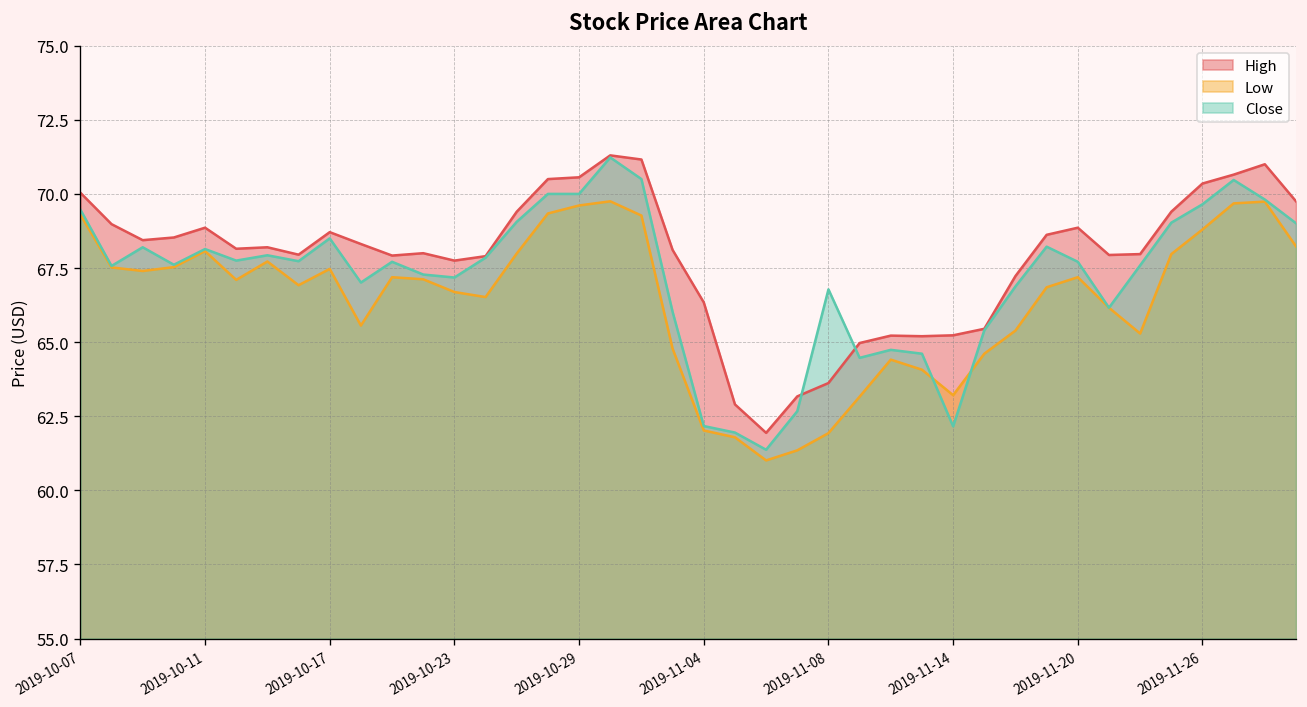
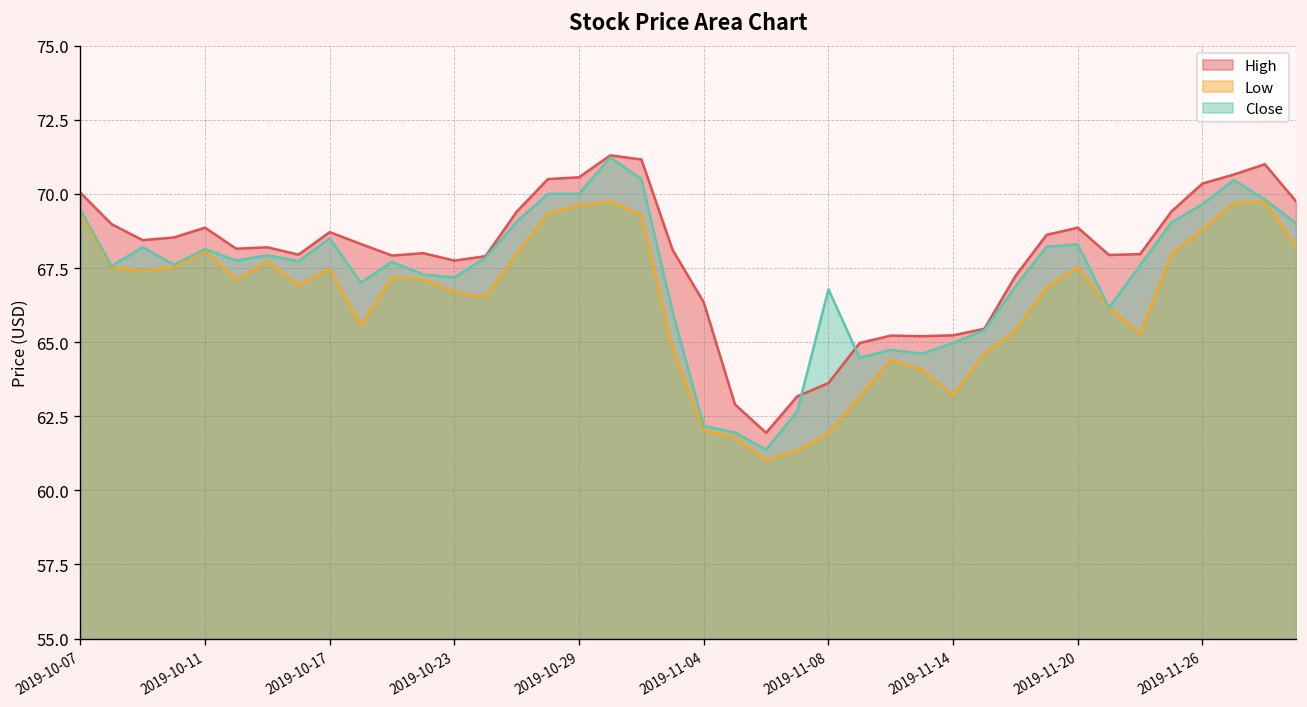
  {
    "High": {
      "2019-10-07": 70.0,
      "2019-10-11": 68.9,
      "2019-10-17": 68.7,
      "2019-10-23": 67.8,
      "2019-10-29": 70.6,
      "2019-11-04": 66.3,
      "2019-11-08": 63.6,
      "2019-11-14": 65.2,
      "2019-11-20": 68.9,
      "2019-11-26": 70.4
    },
    "Low": {
      "2019-10-07": 69.3,
      "2019-10-17": 67.5,
      "2019-10-23": 66.7,
      "2019-10-29": 69.6,
      "2019-11-04": 62.0,
      "2019-11-08": 61.9,
      "2019-11-14": 63.2,
-     "2019-11-20": 67.2,
+     "2019-11-20": 67.5,
      "2019-11-26": 68.8
    },
    "Close": {
      "2019-10-07": 69.5,
      "2019-10-17": 68.5,
      "2019-10-23": 67.2,
      "2019-10-29": 70.0,
      "2019-11-04": 62.2,
      "2019-11-08": 66.8,
-     "2019-11-14": 62.2,
-     "2019-11-20": 67.7,
+     "2019-11-14": 65.0,
+     "2019-11-20": 68.3,
      "2019-11-26": 69.7
    }
  }
